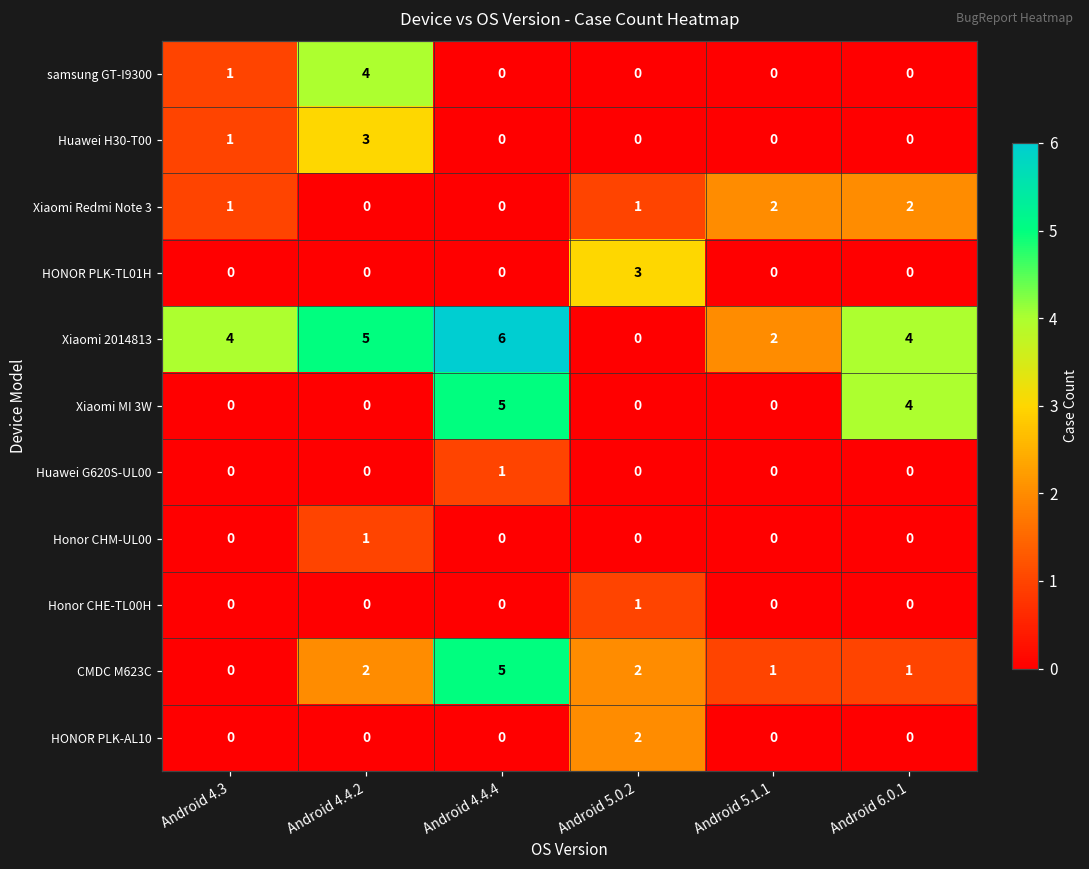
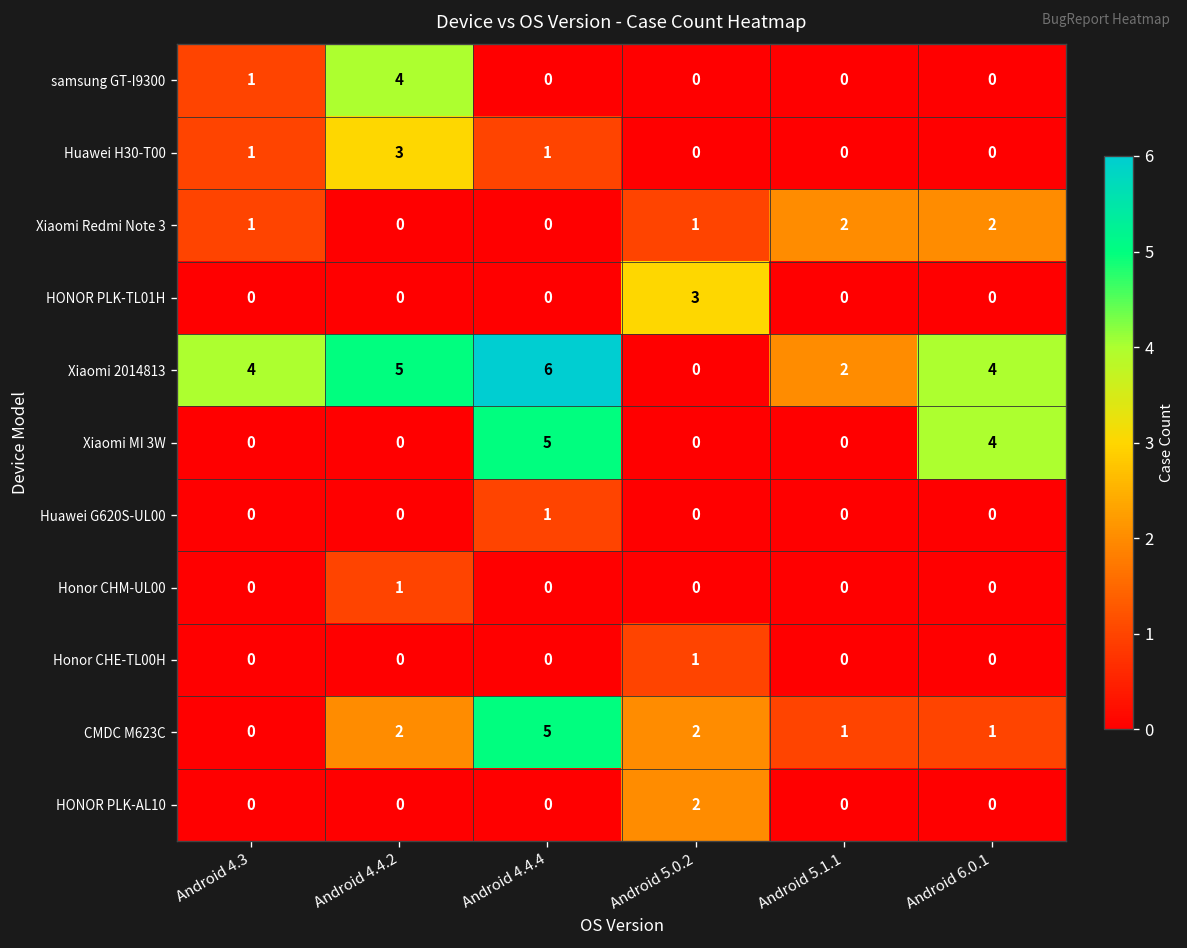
  {
    "samsung GT-I9300": {
      "Android 4.3": 1,
      "Android 4.4.2": 4,
      "Android 4.4.4": 0,
      "Android 5.0.2": 0,
      "Android 5.1.1": 0,
      "Android 6.0.1": 0
    },
    "Huawei H30-T00": {
      "Android 4.3": 1,
      "Android 4.4.2": 3,
-     "Android 4.4.4": 0,
+     "Android 4.4.4": 1,
      "Android 5.0.2": 0,
      "Android 5.1.1": 0,
      "Android 6.0.1": 0
    },
    "Xiaomi Redmi Note 3": {
      "Android 4.3": 1,
      "Android 4.4.2": 0,
      "Android 4.4.4": 0,
      "Android 5.0.2": 1,
      "Android 5.1.1": 2,
      "Android 6.0.1": 2
    },
    "HONOR PLK-TL01H": {
      "Android 4.3": 0,
      "Android 4.4.2": 0,
      "Android 4.4.4": 0,
      "Android 5.0.2": 3,
      "Android 5.1.1": 0,
      "Android 6.0.1": 0
    },
    "Xiaomi 2014813": {
      "Android 4.3": 4,
      "Android 4.4.2": 5,
      "Android 4.4.4": 6,
      "Android 5.0.2": 0,
      "Android 5.1.1": 2,
      "Android 6.0.1": 4
    },
    "Xiaomi MI 3W": {
      "Android 4.3": 0,
      "Android 4.4.2": 0,
      "Android 4.4.4": 5,
      "Android 5.0.2": 0,
      "Android 5.1.1": 0,
      "Android 6.0.1": 4
    },
    "Huawei G620S-UL00": {
      "Android 4.3": 0,
      "Android 4.4.2": 0,
      "Android 4.4.4": 1,
      "Android 5.0.2": 0,
      "Android 5.1.1": 0,
      "Android 6.0.1": 0
    },
    "Honor CHM-UL00": {
      "Android 4.3": 0,
      "Android 4.4.2": 1,
      "Android 4.4.4": 0,
      "Android 5.0.2": 0,
      "Android 5.1.1": 0,
      "Android 6.0.1": 0
    },
    "Honor CHE-TL00H": {
      "Android 4.3": 0,
      "Android 4.4.2": 0,
      "Android 4.4.4": 0,
      "Android 5.0.2": 1,
      "Android 5.1.1": 0,
      "Android 6.0.1": 0
    },
    "CMDC M623C": {
      "Android 4.3": 0,
      "Android 4.4.2": 2,
      "Android 4.4.4": 5,
      "Android 5.0.2": 2,
      "Android 5.1.1": 1,
      "Android 6.0.1": 1
    },
    "HONOR PLK-AL10": {
      "Android 4.3": 0,
      "Android 4.4.2": 0,
      "Android 4.4.4": 0,
      "Android 5.0.2": 2,
      "Android 5.1.1": 0,
      "Android 6.0.1": 0
    }
  }
